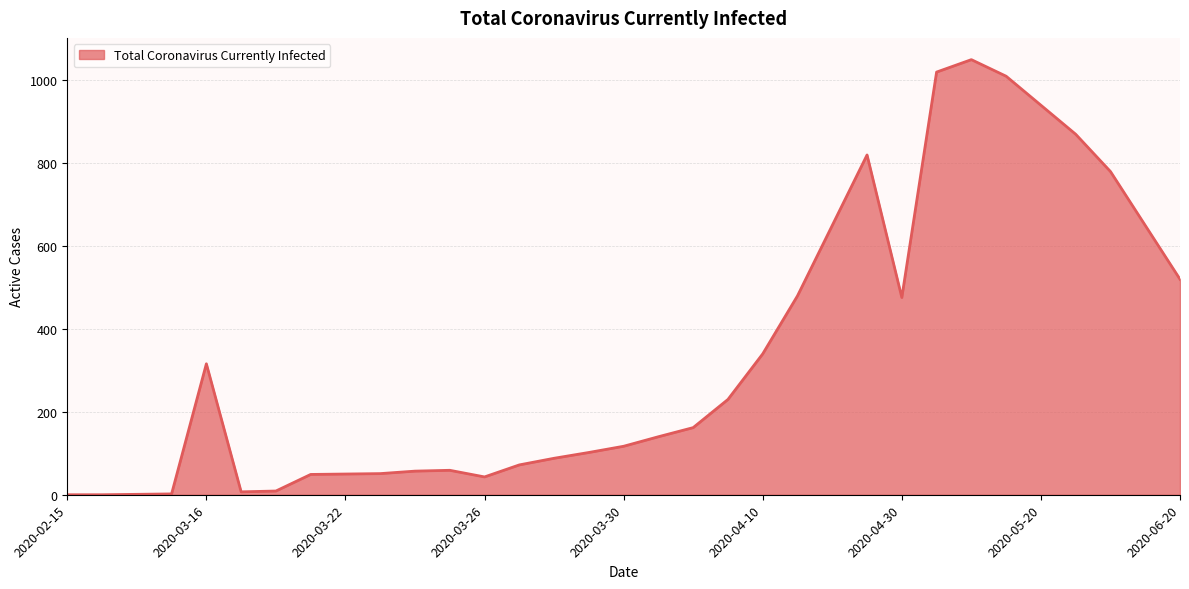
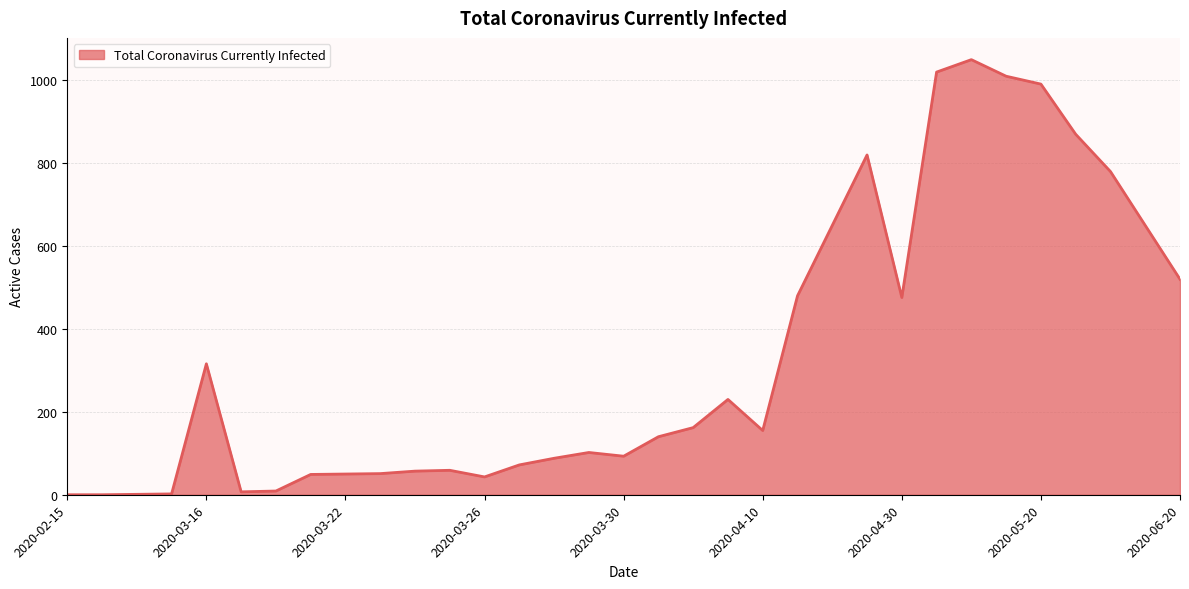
  {
    "2020-02-15": 0,
    "2020-03-16": 320,
    "2020-03-22": 50,
    "2020-03-26": 40,
-   "2020-03-30": 120,
-   "2020-04-10": 340,
+   "2020-03-30": 90,
+   "2020-04-10": 160,
    "2020-04-30": 480,
-   "2020-05-20": 940,
+   "2020-05-20": 990,
    "2020-06-20": 520
  }
